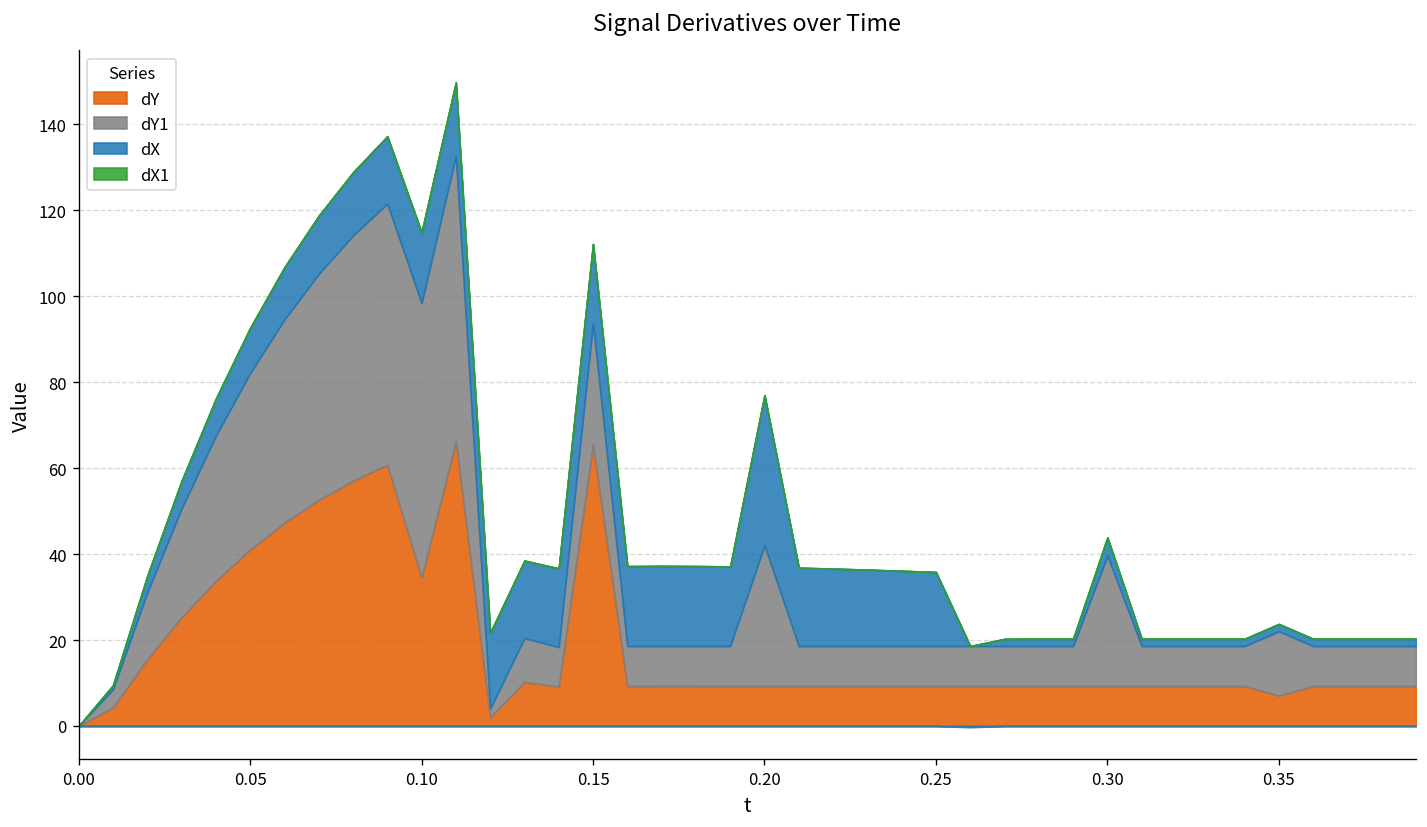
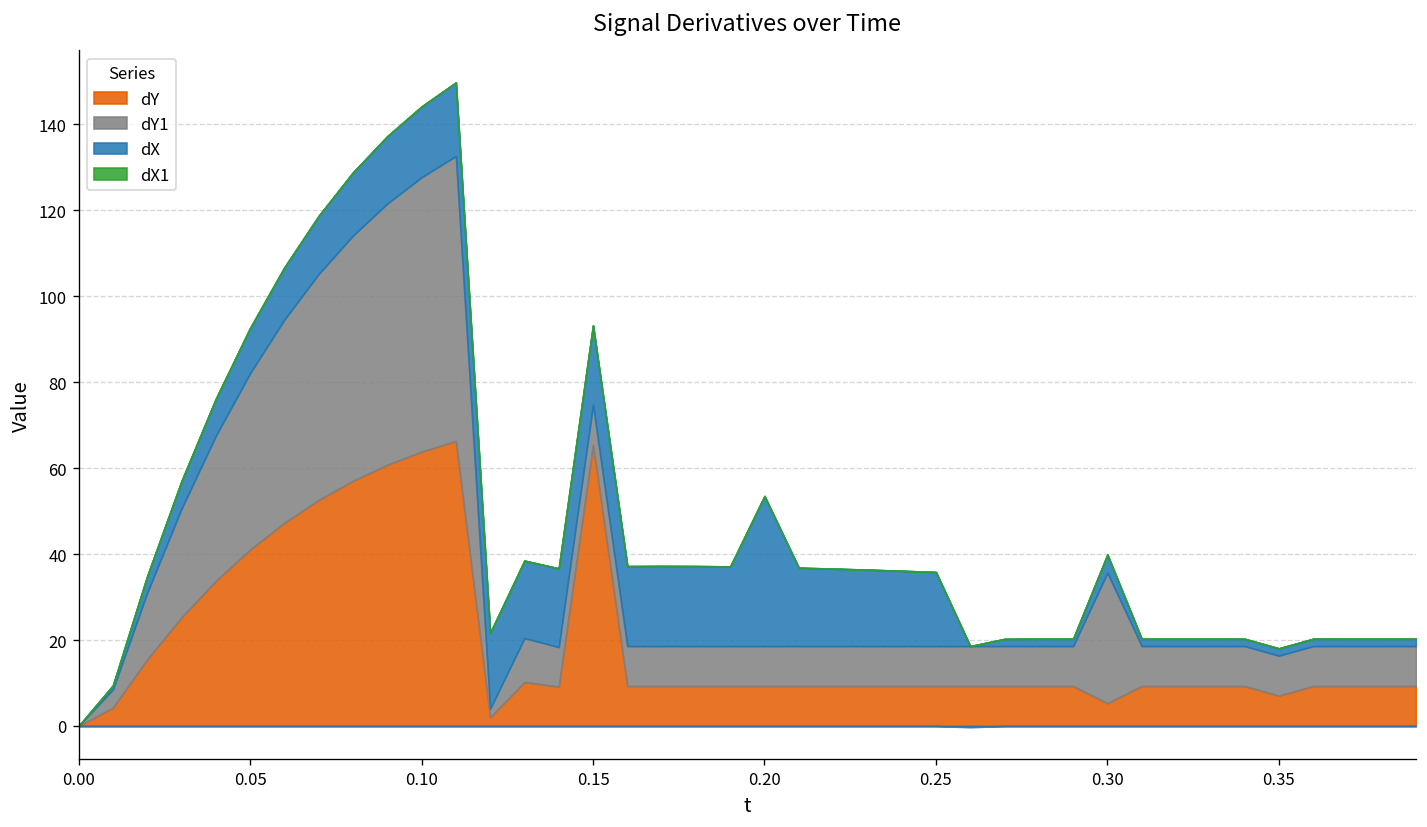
  {
    "dY": {
      "0.05": 41,
-     "0.10": 35,
+     "0.10": 64,
      "0.15": 65,
      "0.20": 9,
      "0.25": 9,
-     "0.30": 9,
+     "0.30": 5,
      "0.35": 7
    },
    "dY1": {
      "0.05": 41,
      "0.10": 64,
-     "0.15": 28,
-     "0.20": 33,
+     "0.15": 9,
+     "0.20": 9,
      "0.25": 9,
      "0.30": 30,
-     "0.35": 15
+     "0.35": 9
    }
  }
